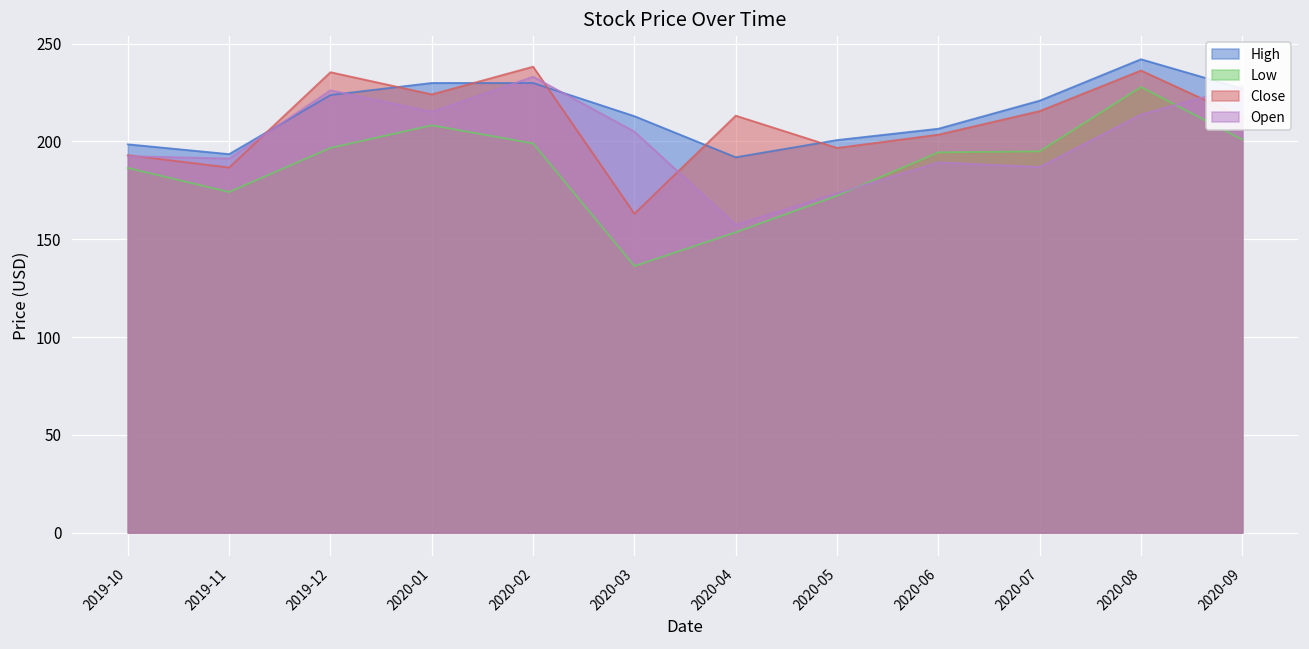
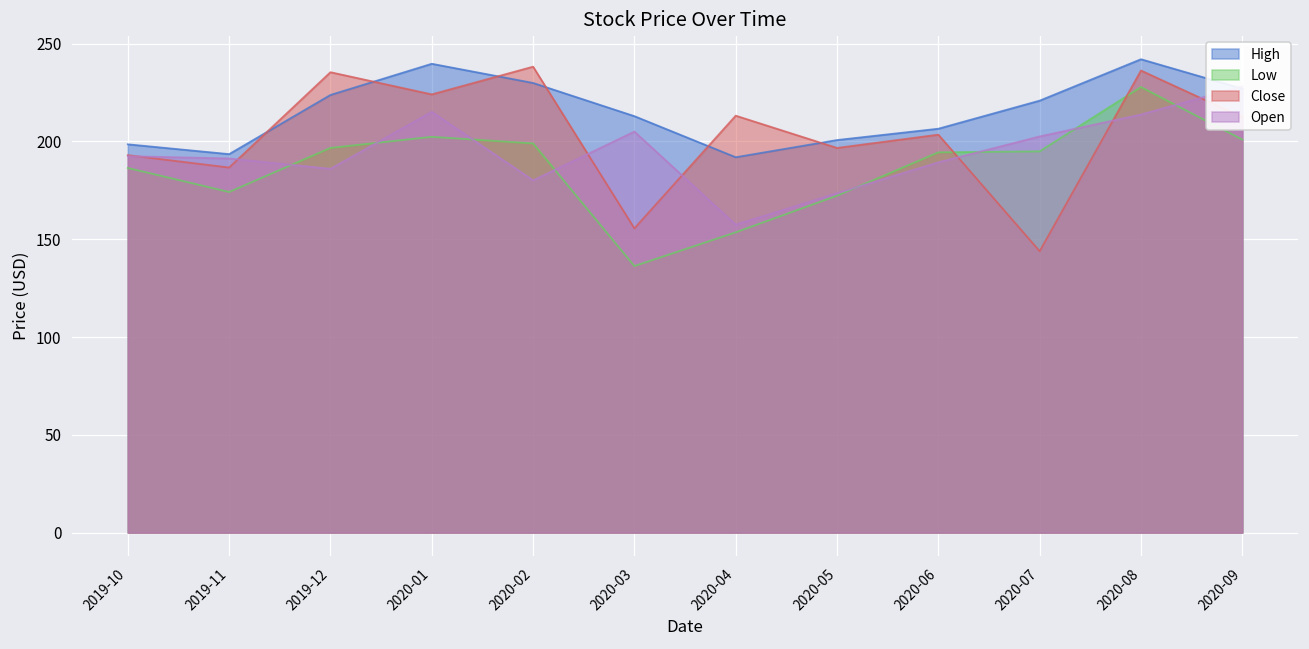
  {
    "High": {
      "2019-10": 199,
      "2019-11": 193,
      "2019-12": 224,
-     "2020-01": 230,
+     "2020-01": 240,
      "2020-02": 230,
      "2020-03": 213,
      "2020-04": 192,
      "2020-05": 201,
      "2020-06": 206,
      "2020-07": 221,
      "2020-08": 242
    },
    "Low": {
      "2019-10": 186,
      "2019-11": 174,
      "2019-12": 197,
-     "2020-01": 208,
+     "2020-01": 202,
      "2020-02": 199,
      "2020-03": 136,
      "2020-04": 154,
      "2020-06": 194,
      "2020-07": 195,
      "2020-08": 228,
      "2020-09": 201
    },
    "Close": {
      "2019-11": 187,
      "2019-12": 235,
      "2020-01": 224,
      "2020-02": 238,
-     "2020-03": 163,
+     "2020-03": 156,
      "2020-04": 213,
      "2020-05": 197,
      "2020-06": 203,
-     "2020-07": 215,
+     "2020-07": 144,
      "2020-08": 236
    },
    "Open": {
      "2019-11": 191,
-     "2019-12": 226,
+     "2019-12": 186,
      "2020-01": 215,
-     "2020-02": 233,
+     "2020-02": 180,
      "2020-03": 205,
      "2020-04": 157,
      "2020-06": 189,
-     "2020-07": 187,
+     "2020-07": 203,
      "2020-08": 214
    }
  }
